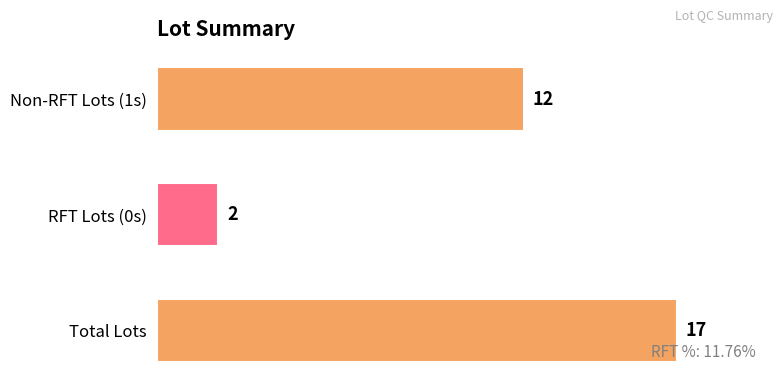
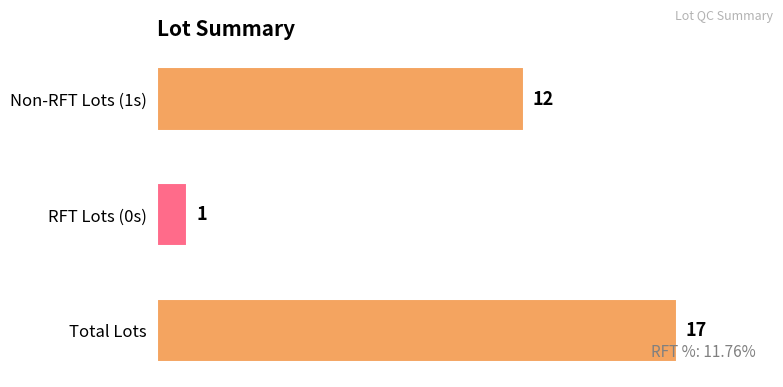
  {
    "Non-RFT Lots (1s)": 12,
-   "RFT Lots (0s)": 2,
+   "RFT Lots (0s)": 1,
    "Total Lots": 17
  }
